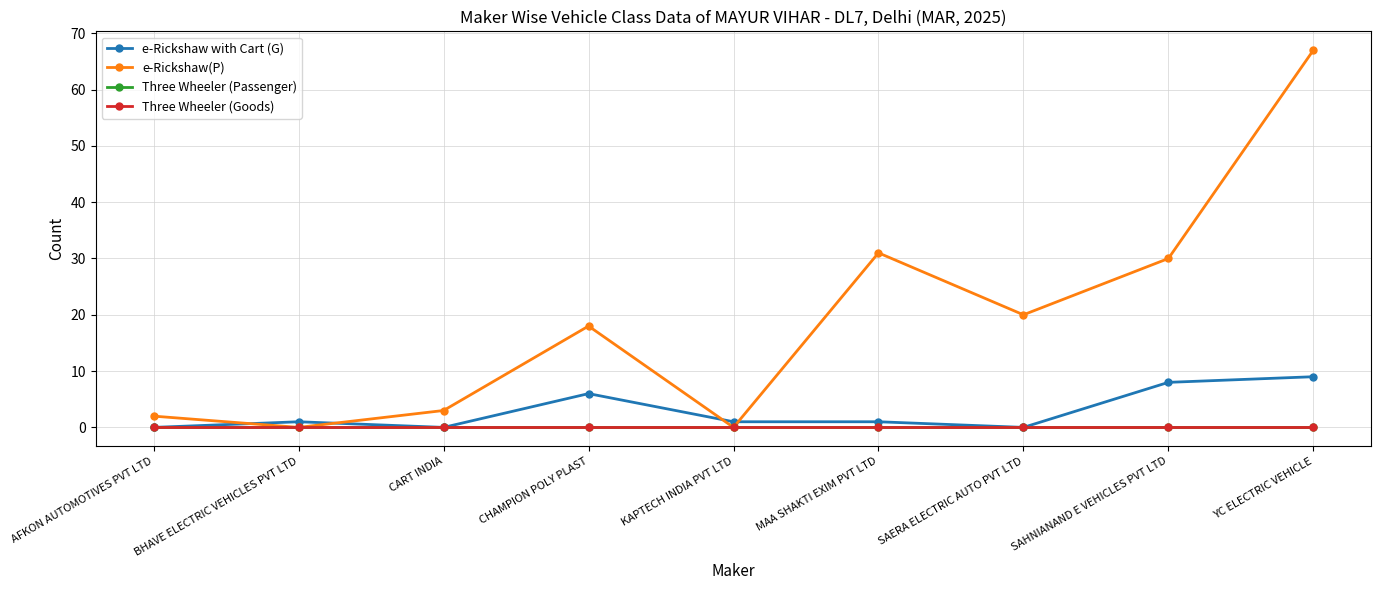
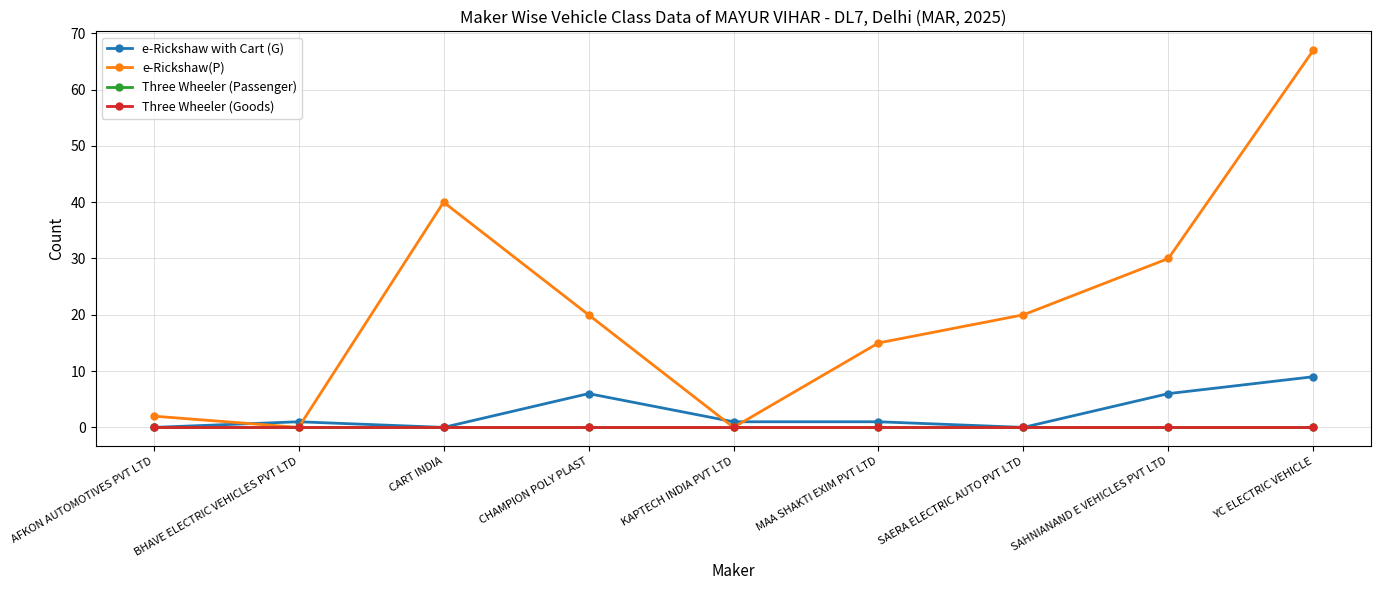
  {
    "e-Rickshaw with Cart (G)": {
      "BHAVE ELECTRIC VEHICLES PVT LTD": 1,
      "CHAMPION POLY PLAST": 6,
      "KAPTECH INDIA PVT LTD": 1,
      "MAA SHAKTI EXIM PVT LTD": 1,
-     "SAHNIANAND E VEHICLES PVT LTD": 8,
+     "SAHNIANAND E VEHICLES PVT LTD": 6,
      "YC ELECTRIC VEHICLE": 9
    },
    "e-Rickshaw(P)": {
      "AFKON AUTOMOTIVES PVT LTD": 2,
-     "CART INDIA": 3,
-     "CHAMPION POLY PLAST": 18,
-     "MAA SHAKTI EXIM PVT LTD": 31,
+     "CART INDIA": 40,
+     "CHAMPION POLY PLAST": 20,
+     "MAA SHAKTI EXIM PVT LTD": 15,
      "SAERA ELECTRIC AUTO PVT LTD": 20,
      "SAHNIANAND E VEHICLES PVT LTD": 30,
      "YC ELECTRIC VEHICLE": 67
    },
    "Three Wheeler (Goods)": {
      "CHAMPION POLY PLAST": 0,
      "MAA SHAKTI EXIM PVT LTD": 0,
      "SAHNIANAND E VEHICLES PVT LTD": 0,
      "YC ELECTRIC VEHICLE": 0
    }
  }
